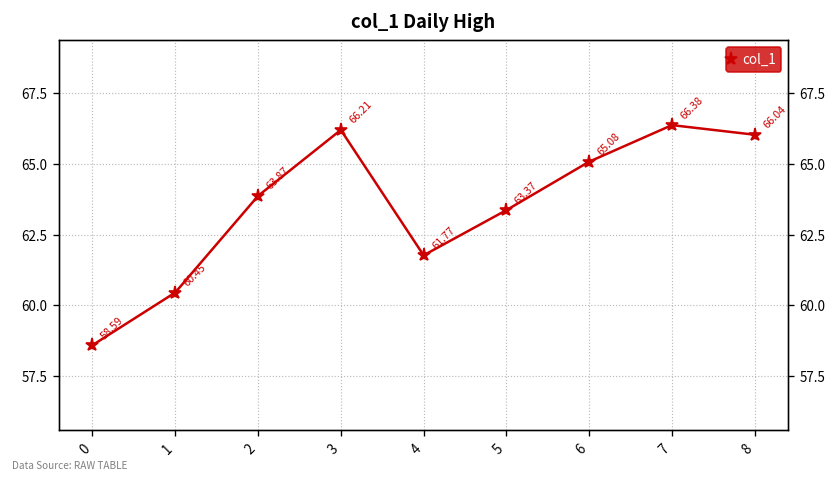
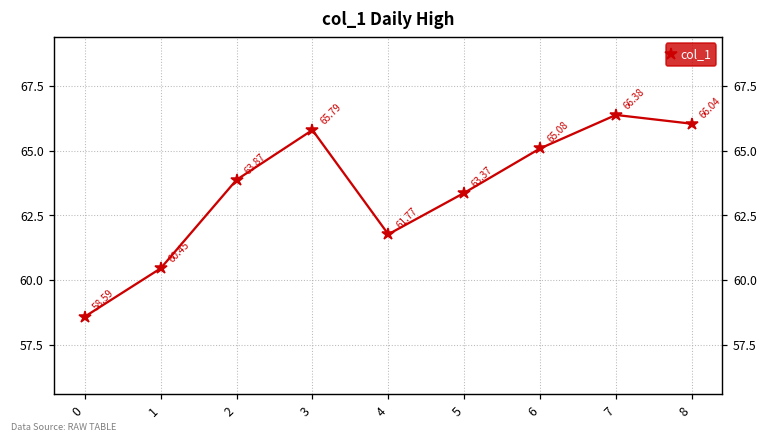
  {
    "0": 58.59,
    "1": 60.45,
    "2": 63.87,
-   "3": 66.21,
+   "3": 65.79,
    "4": 61.77,
    "5": 63.37,
    "6": 65.08,
    "7": 66.38,
    "8": 66.04
  }
